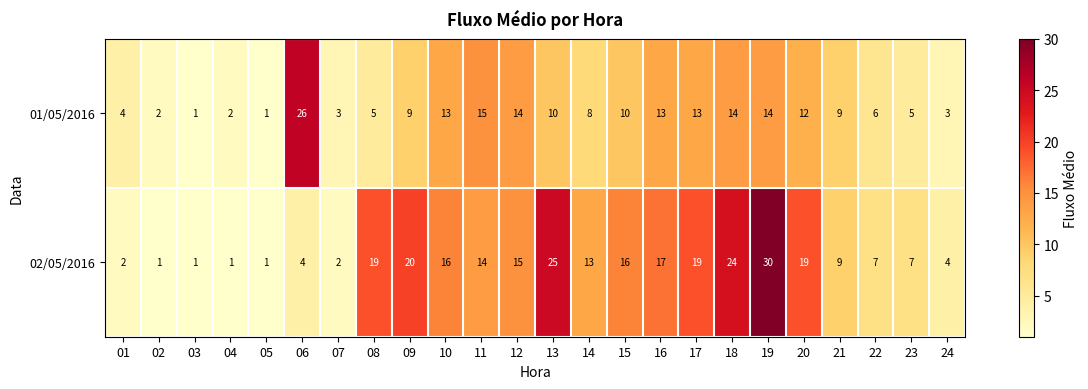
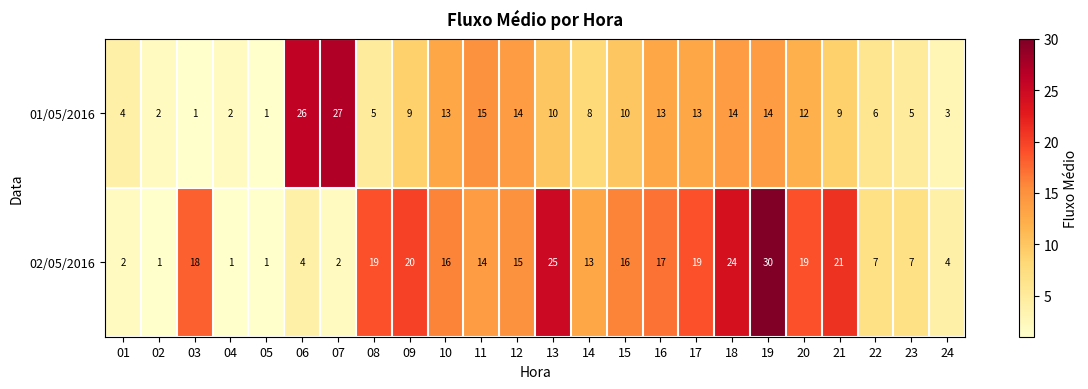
  {
    "01/05/2016": {
      "01": 4,
      "02": 2,
      "03": 1,
      "04": 2,
      "05": 1,
      "06": 26,
-     "07": 3,
+     "07": 27,
      "08": 5,
      "09": 9,
      "10": 13,
      "11": 15,
      "12": 14,
      "13": 10,
      "14": 8,
      "15": 10,
      "16": 13,
      "17": 13,
      "18": 14,
      "19": 14,
      "20": 12,
      "21": 9,
      "22": 6,
      "23": 5,
      "24": 3
    },
    "02/05/2016": {
      "01": 2,
      "02": 1,
-     "03": 1,
+     "03": 18,
      "04": 1,
      "05": 1,
      "06": 4,
      "07": 2,
      "08": 19,
      "09": 20,
      "10": 16,
      "11": 14,
      "12": 15,
      "13": 25,
      "14": 13,
      "15": 16,
      "16": 17,
      "17": 19,
      "18": 24,
      "19": 30,
      "20": 19,
-     "21": 9,
+     "21": 21,
      "22": 7,
      "23": 7,
      "24": 4
    }
  }
